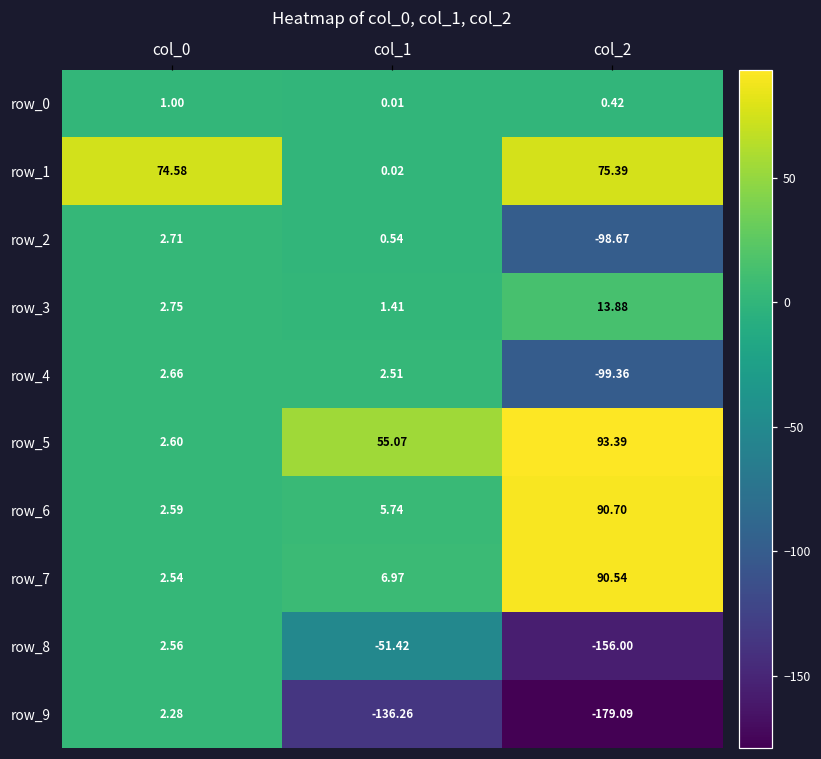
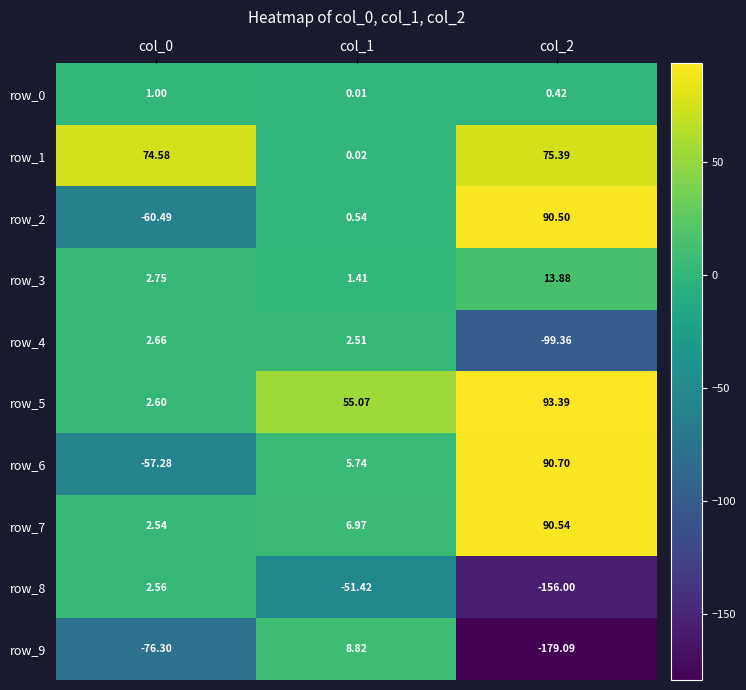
  {
    "row_0": {
      "col_0": 1.00,
      "col_1": 0.01,
      "col_2": 0.42
    },
    "row_1": {
      "col_0": 74.58,
      "col_1": 0.02,
      "col_2": 75.39
    },
    "row_2": {
-     "col_0": 2.71,
+     "col_0": -60.49,
      "col_1": 0.54,
-     "col_2": -98.67
+     "col_2": 90.50
    },
    "row_3": {
      "col_0": 2.75,
      "col_1": 1.41,
      "col_2": 13.88
    },
    "row_4": {
      "col_0": 2.66,
      "col_1": 2.51,
      "col_2": -99.36
    },
    "row_5": {
      "col_0": 2.60,
      "col_1": 55.07,
      "col_2": 93.39
    },
    "row_6": {
-     "col_0": 2.59,
+     "col_0": -57.28,
      "col_1": 5.74,
      "col_2": 90.70
    },
    "row_7": {
      "col_0": 2.54,
      "col_1": 6.97,
      "col_2": 90.54
    },
    "row_8": {
      "col_0": 2.56,
      "col_1": -51.42,
      "col_2": -156.00
    },
    "row_9": {
-     "col_0": 2.28,
-     "col_1": -136.26,
+     "col_0": -76.30,
+     "col_1": 8.82,
      "col_2": -179.09
    }
  }
